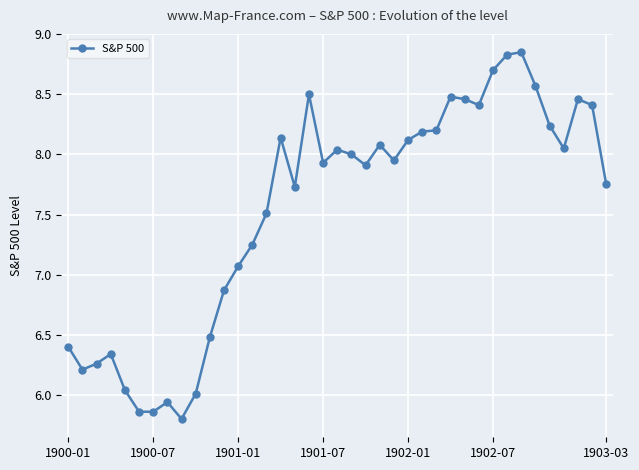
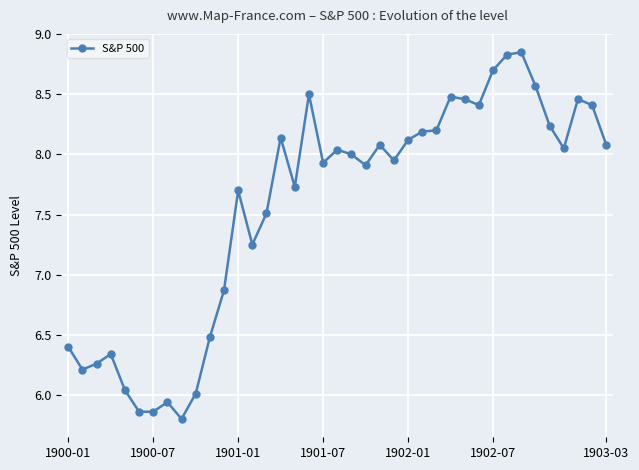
  {
    "1900-01": 6.40,
    "1900-07": 5.86,
-   "1901-01": 7.07,
+   "1901-01": 7.70,
    "1901-07": 7.93,
    "1902-01": 8.12,
    "1902-07": 8.70,
-   "1903-03": 7.75
+   "1903-03": 8.08
  }
